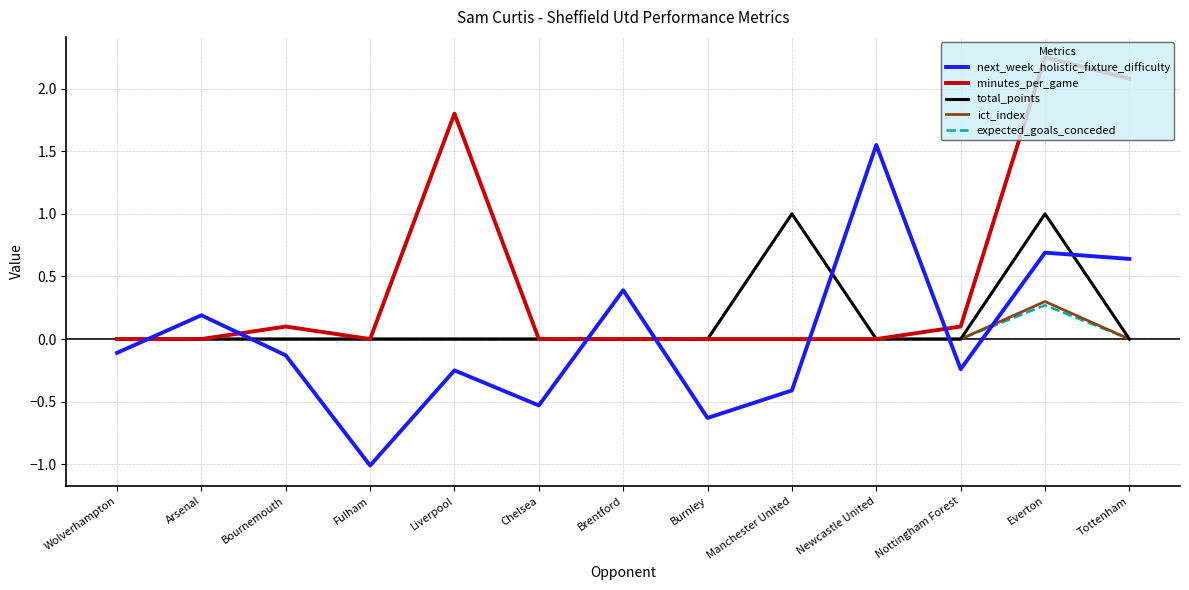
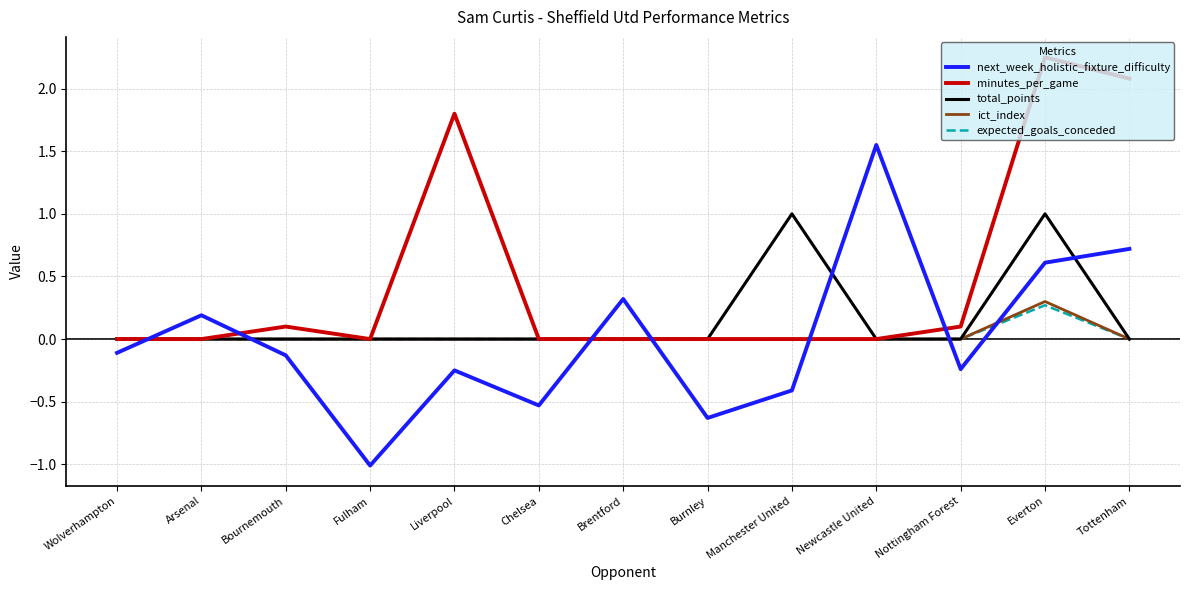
  {
    "next_week_holistic_fixture_difficulty": {
      "Wolverhampton": -0.11,
      "Arsenal": 0.19,
      "Bournemouth": -0.13,
      "Fulham": -1.01,
      "Liverpool": -0.25,
      "Chelsea": -0.53,
-     "Brentford": 0.39,
+     "Brentford": 0.32,
      "Burnley": -0.63,
      "Manchester United": -0.41,
      "Newcastle United": 1.55,
      "Nottingham Forest": -0.24,
-     "Everton": 0.69,
-     "Tottenham": 0.64
+     "Everton": 0.61,
+     "Tottenham": 0.72
    },
    "minutes_per_game": {
      "Bournemouth": 0.10,
      "Liverpool": 1.80,
      "Nottingham Forest": 0.10
    },
    "total_points": {
      "Manchester United": 1.00,
      "Everton": 1.00
    },
    "ict_index": {
      "Everton": 0.30
    },
    "expected_goals_conceded": {
      "Everton": 0.27
    }
  }
